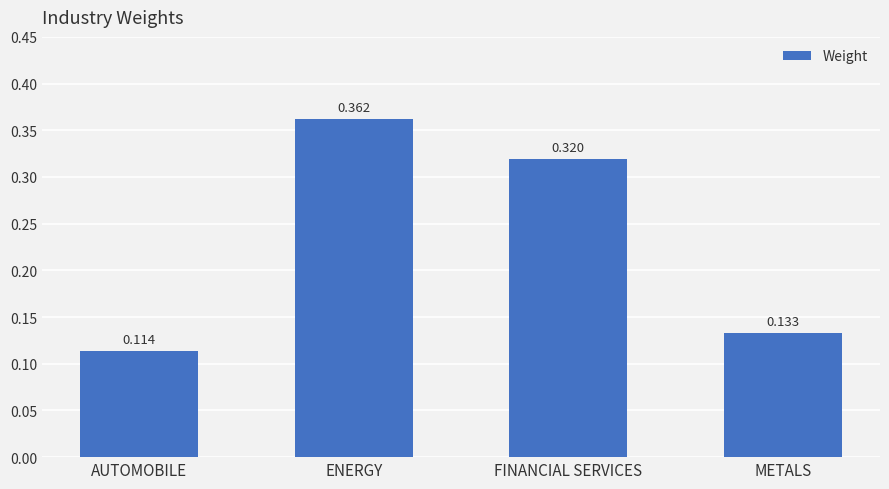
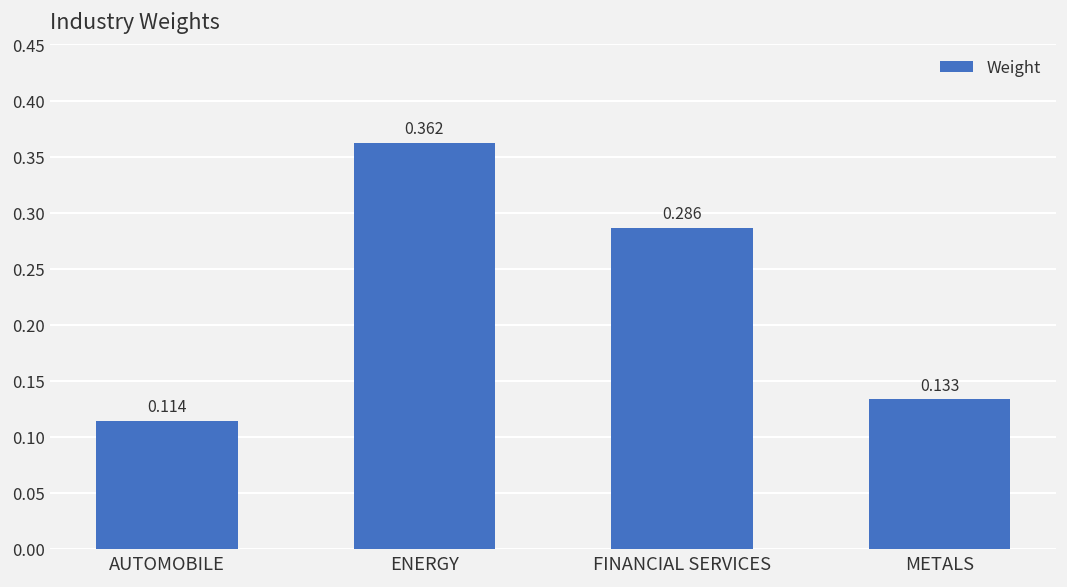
  {
    "AUTOMOBILE": 0.114,
    "ENERGY": 0.362,
-   "FINANCIAL SERVICES": 0.320,
+   "FINANCIAL SERVICES": 0.286,
    "METALS": 0.133
  }
